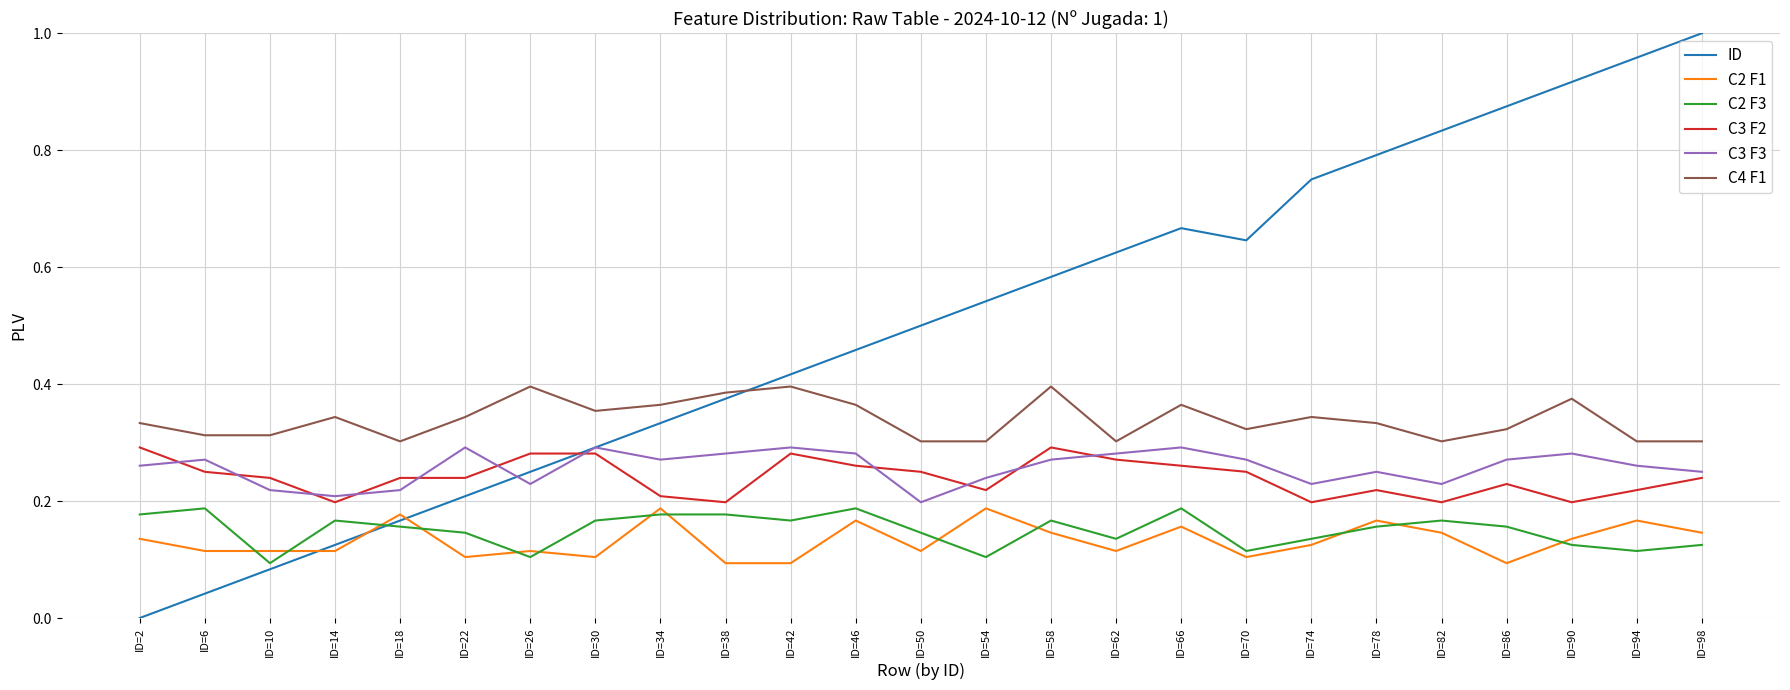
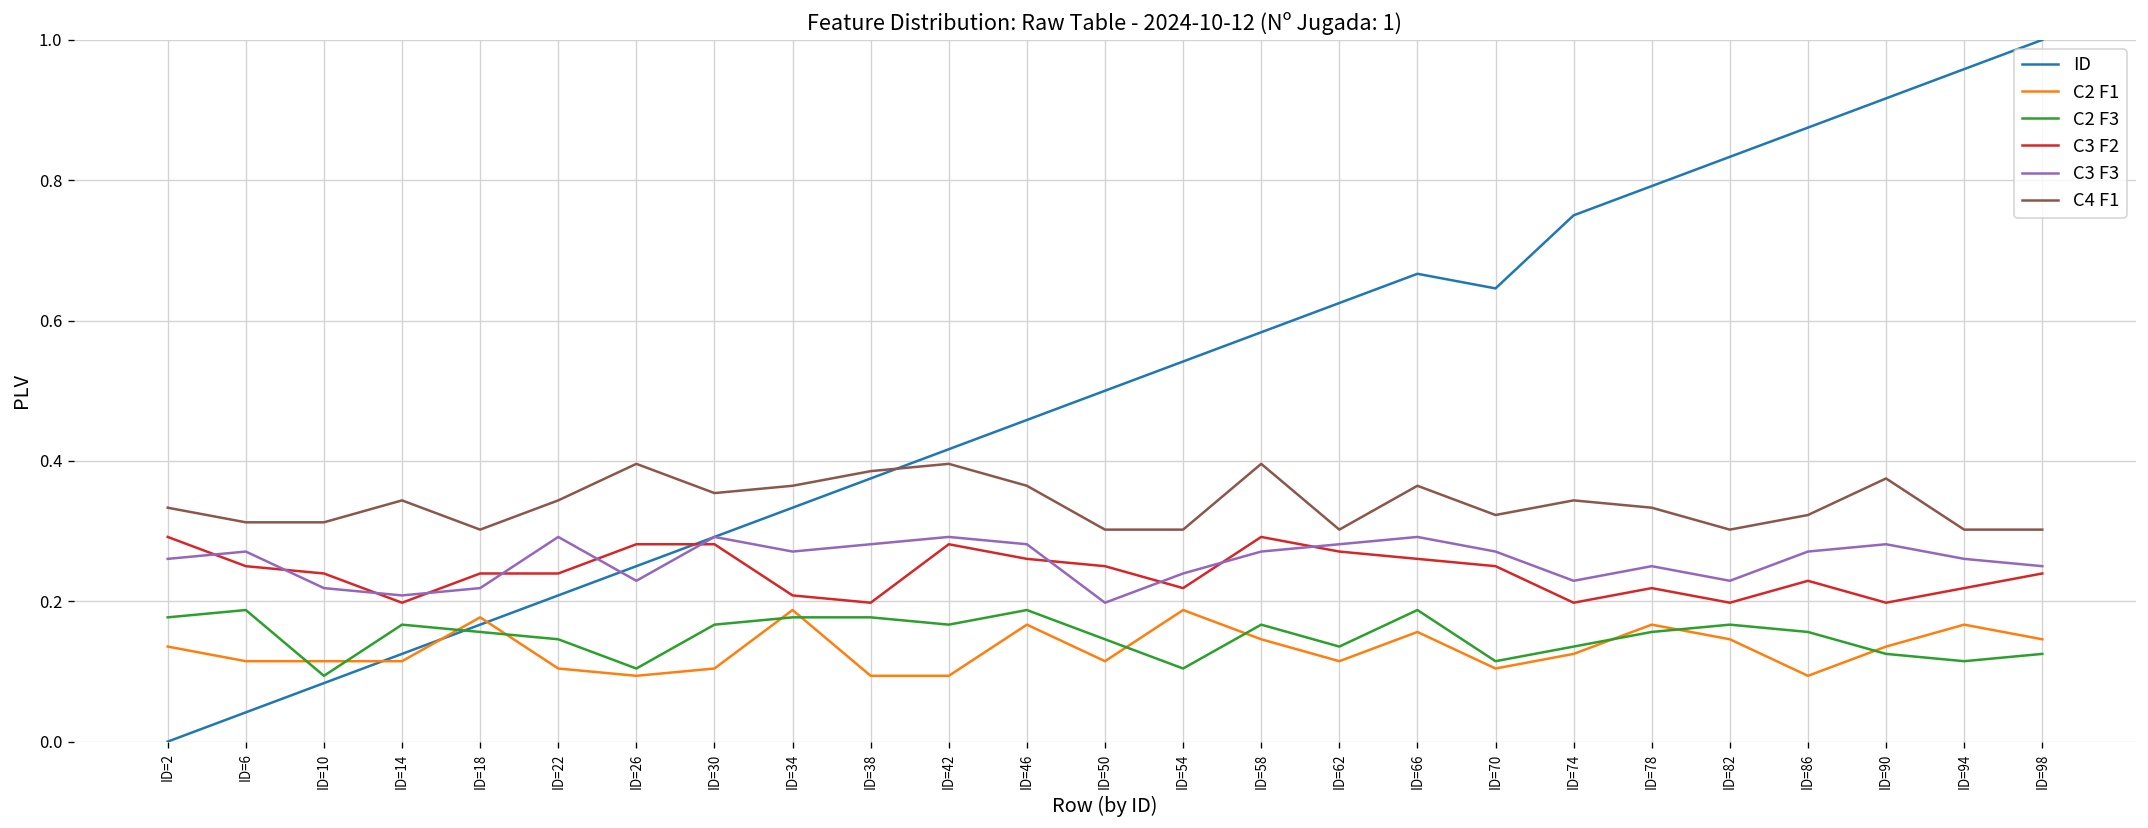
  {
    "ID": {
      "ID=2": 0.00,
      "ID=6": 0.04,
      "ID=10": 0.08,
      "ID=14": 0.13,
      "ID=18": 0.17,
      "ID=22": 0.21,
      "ID=26": 0.25,
      "ID=34": 0.33,
      "ID=38": 0.38,
      "ID=42": 0.42,
      "ID=46": 0.46,
      "ID=50": 0.50,
      "ID=54": 0.54,
      "ID=58": 0.58,
      "ID=62": 0.63,
      "ID=66": 0.67,
      "ID=70": 0.65,
      "ID=74": 0.75,
      "ID=78": 0.79,
      "ID=82": 0.83,
      "ID=86": 0.88,
      "ID=90": 0.92,
      "ID=94": 0.96,
      "ID=98": 1.00
    },
    "C2 F1": {
      "ID=2": 0.14,
      "ID=6": 0.11,
      "ID=10": 0.11,
      "ID=14": 0.11,
      "ID=18": 0.18,
      "ID=22": 0.10,
-     "ID=26": 0.11,
+     "ID=26": 0.09,
      "ID=30": 0.10,
      "ID=34": 0.19,
      "ID=38": 0.09,
      "ID=42": 0.09,
      "ID=46": 0.17,
      "ID=50": 0.11,
      "ID=54": 0.19,
      "ID=58": 0.15,
      "ID=62": 0.11,
      "ID=66": 0.16,
      "ID=70": 0.10,
      "ID=74": 0.13,
      "ID=78": 0.17,
      "ID=82": 0.15,
      "ID=86": 0.09,
      "ID=90": 0.14,
      "ID=94": 0.17,
      "ID=98": 0.15
    },
    "C2 F3": {
      "ID=2": 0.18,
      "ID=6": 0.19,
      "ID=10": 0.09,
      "ID=14": 0.17,
      "ID=18": 0.16,
      "ID=22": 0.15,
      "ID=26": 0.10,
      "ID=30": 0.17,
      "ID=34": 0.18,
      "ID=38": 0.18,
      "ID=42": 0.17,
      "ID=46": 0.19,
      "ID=50": 0.15,
      "ID=54": 0.10,
      "ID=58": 0.17,
      "ID=62": 0.14,
      "ID=66": 0.19,
      "ID=70": 0.11,
      "ID=74": 0.14,
      "ID=78": 0.16,
      "ID=82": 0.17,
      "ID=86": 0.16,
      "ID=90": 0.13,
      "ID=94": 0.11,
      "ID=98": 0.13
    },
    "C3 F2": {
      "ID=2": 0.29,
      "ID=6": 0.25,
      "ID=10": 0.24,
      "ID=14": 0.20,
      "ID=18": 0.24,
      "ID=22": 0.24,
      "ID=26": 0.28,
      "ID=30": 0.28,
      "ID=34": 0.21,
      "ID=38": 0.20,
      "ID=42": 0.28,
      "ID=46": 0.26,
      "ID=50": 0.25,
      "ID=54": 0.22,
      "ID=58": 0.29,
      "ID=62": 0.27,
      "ID=66": 0.26,
      "ID=70": 0.25,
      "ID=74": 0.20,
      "ID=78": 0.22,
      "ID=82": 0.20,
      "ID=86": 0.23,
      "ID=90": 0.20,
      "ID=94": 0.22,
      "ID=98": 0.24
    },
    "C3 F3": {
      "ID=2": 0.26,
      "ID=6": 0.27,
      "ID=10": 0.22,
      "ID=14": 0.21,
      "ID=18": 0.22,
      "ID=22": 0.29,
      "ID=26": 0.23,
      "ID=34": 0.27,
      "ID=38": 0.28,
      "ID=42": 0.29,
      "ID=46": 0.28,
      "ID=50": 0.20,
      "ID=54": 0.24,
      "ID=58": 0.27,
      "ID=62": 0.28,
      "ID=66": 0.29,
      "ID=70": 0.27,
      "ID=74": 0.23,
      "ID=78": 0.25,
      "ID=82": 0.23,
      "ID=86": 0.27,
      "ID=90": 0.28,
      "ID=94": 0.26,
      "ID=98": 0.25
    },
    "C4 F1": {
      "ID=2": 0.33,
      "ID=6": 0.31,
      "ID=10": 0.31,
      "ID=14": 0.34,
      "ID=18": 0.30,
      "ID=22": 0.34,
      "ID=26": 0.40,
      "ID=30": 0.35,
      "ID=34": 0.36,
      "ID=38": 0.39,
      "ID=42": 0.40,
      "ID=46": 0.36,
      "ID=50": 0.30,
      "ID=54": 0.30,
      "ID=58": 0.40,
      "ID=62": 0.30,
      "ID=66": 0.36,
      "ID=70": 0.32,
      "ID=74": 0.34,
      "ID=78": 0.33,
      "ID=82": 0.30,
      "ID=86": 0.32,
      "ID=90": 0.38,
      "ID=94": 0.30,
      "ID=98": 0.30
    }
  }
